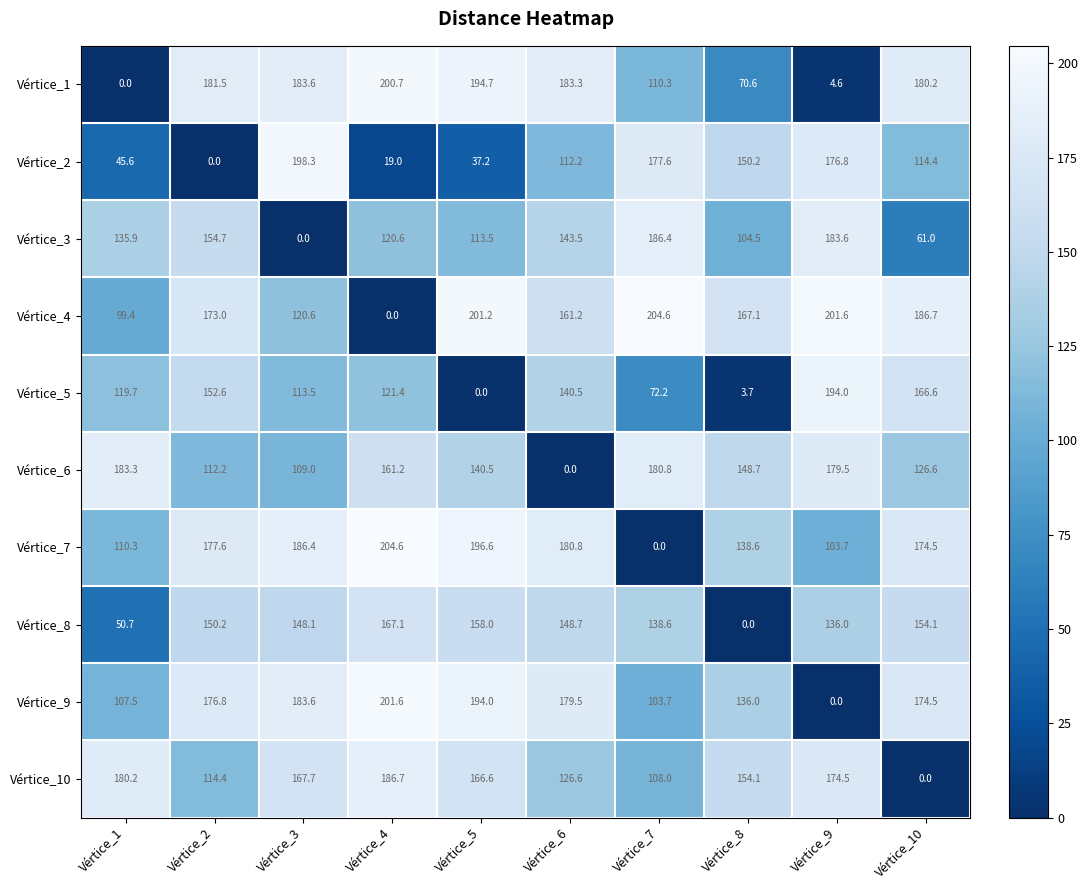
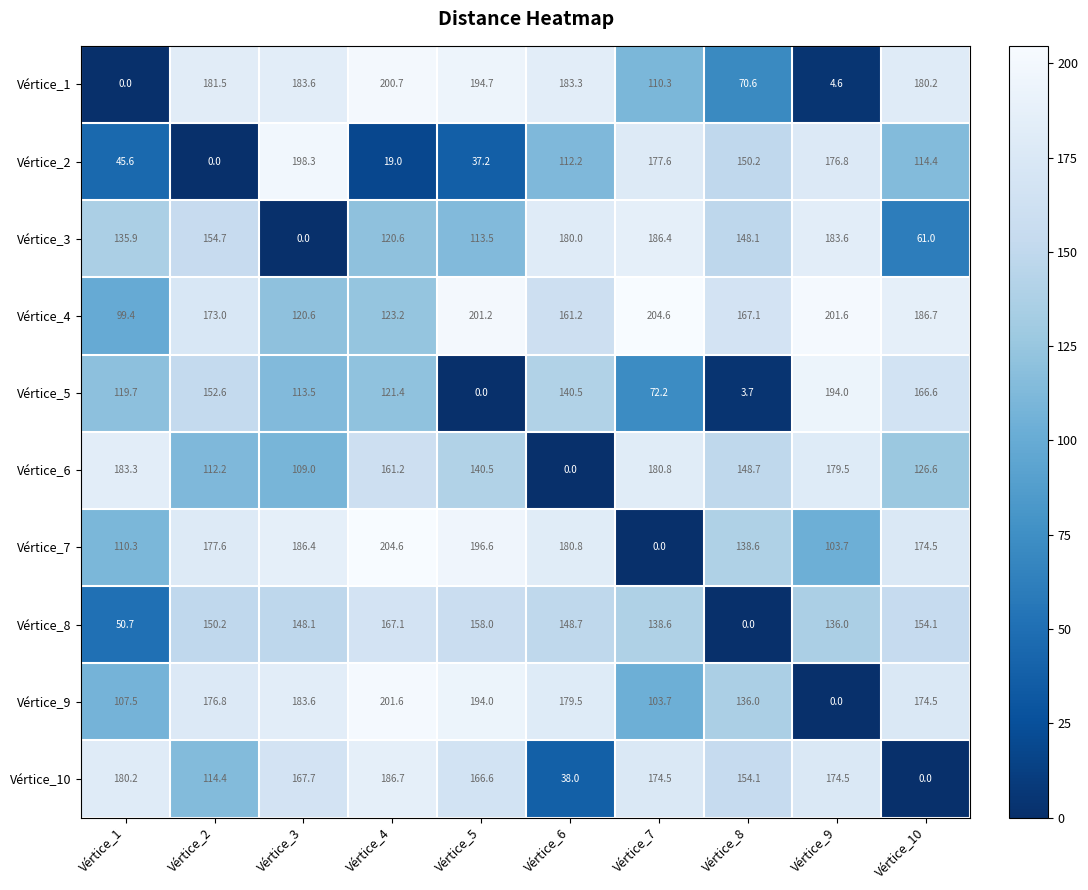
  {
    "Vértice_1": {
      "Vértice_1": 0.0,
      "Vértice_2": 181.5,
      "Vértice_3": 183.6,
      "Vértice_4": 200.7,
      "Vértice_5": 194.7,
      "Vértice_6": 183.3,
      "Vértice_7": 110.3,
      "Vértice_8": 70.6,
      "Vértice_9": 4.6,
      "Vértice_10": 180.2
    },
    "Vértice_2": {
      "Vértice_1": 45.6,
      "Vértice_2": 0.0,
      "Vértice_3": 198.3,
      "Vértice_4": 19.0,
      "Vértice_5": 37.2,
      "Vértice_6": 112.2,
      "Vértice_7": 177.6,
      "Vértice_8": 150.2,
      "Vértice_9": 176.8,
      "Vértice_10": 114.4
    },
    "Vértice_3": {
      "Vértice_1": 135.9,
      "Vértice_2": 154.7,
      "Vértice_3": 0.0,
      "Vértice_4": 120.6,
      "Vértice_5": 113.5,
-     "Vértice_6": 143.5,
+     "Vértice_6": 180.0,
      "Vértice_7": 186.4,
-     "Vértice_8": 104.5,
+     "Vértice_8": 148.1,
      "Vértice_9": 183.6,
      "Vértice_10": 61.0
    },
    "Vértice_4": {
      "Vértice_1": 99.4,
      "Vértice_2": 173.0,
      "Vértice_3": 120.6,
-     "Vértice_4": 0.0,
+     "Vértice_4": 123.2,
      "Vértice_5": 201.2,
      "Vértice_6": 161.2,
      "Vértice_7": 204.6,
      "Vértice_8": 167.1,
      "Vértice_9": 201.6,
      "Vértice_10": 186.7
    },
    "Vértice_5": {
      "Vértice_1": 119.7,
      "Vértice_2": 152.6,
      "Vértice_3": 113.5,
      "Vértice_4": 121.4,
      "Vértice_5": 0.0,
      "Vértice_6": 140.5,
      "Vértice_7": 72.2,
      "Vértice_8": 3.7,
      "Vértice_9": 194.0,
      "Vértice_10": 166.6
    },
    "Vértice_6": {
      "Vértice_1": 183.3,
      "Vértice_2": 112.2,
      "Vértice_3": 109.0,
      "Vértice_4": 161.2,
      "Vértice_5": 140.5,
      "Vértice_6": 0.0,
      "Vértice_7": 180.8,
      "Vértice_8": 148.7,
      "Vértice_9": 179.5,
      "Vértice_10": 126.6
    },
    "Vértice_7": {
      "Vértice_1": 110.3,
      "Vértice_2": 177.6,
      "Vértice_3": 186.4,
      "Vértice_4": 204.6,
      "Vértice_5": 196.6,
      "Vértice_6": 180.8,
      "Vértice_7": 0.0,
      "Vértice_8": 138.6,
      "Vértice_9": 103.7,
      "Vértice_10": 174.5
    },
    "Vértice_8": {
      "Vértice_1": 50.7,
      "Vértice_2": 150.2,
      "Vértice_3": 148.1,
      "Vértice_4": 167.1,
      "Vértice_5": 158.0,
      "Vértice_6": 148.7,
      "Vértice_7": 138.6,
      "Vértice_8": 0.0,
      "Vértice_9": 136.0,
      "Vértice_10": 154.1
    },
    "Vértice_9": {
      "Vértice_1": 107.5,
      "Vértice_2": 176.8,
      "Vértice_3": 183.6,
      "Vértice_4": 201.6,
      "Vértice_5": 194.0,
      "Vértice_6": 179.5,
      "Vértice_7": 103.7,
      "Vértice_8": 136.0,
      "Vértice_9": 0.0,
      "Vértice_10": 174.5
    },
    "Vértice_10": {
      "Vértice_1": 180.2,
      "Vértice_2": 114.4,
      "Vértice_3": 167.7,
      "Vértice_4": 186.7,
      "Vértice_5": 166.6,
-     "Vértice_6": 126.6,
-     "Vértice_7": 108.0,
+     "Vértice_6": 38.0,
+     "Vértice_7": 174.5,
      "Vértice_8": 154.1,
      "Vértice_9": 174.5,
      "Vértice_10": 0.0
    }
  }
